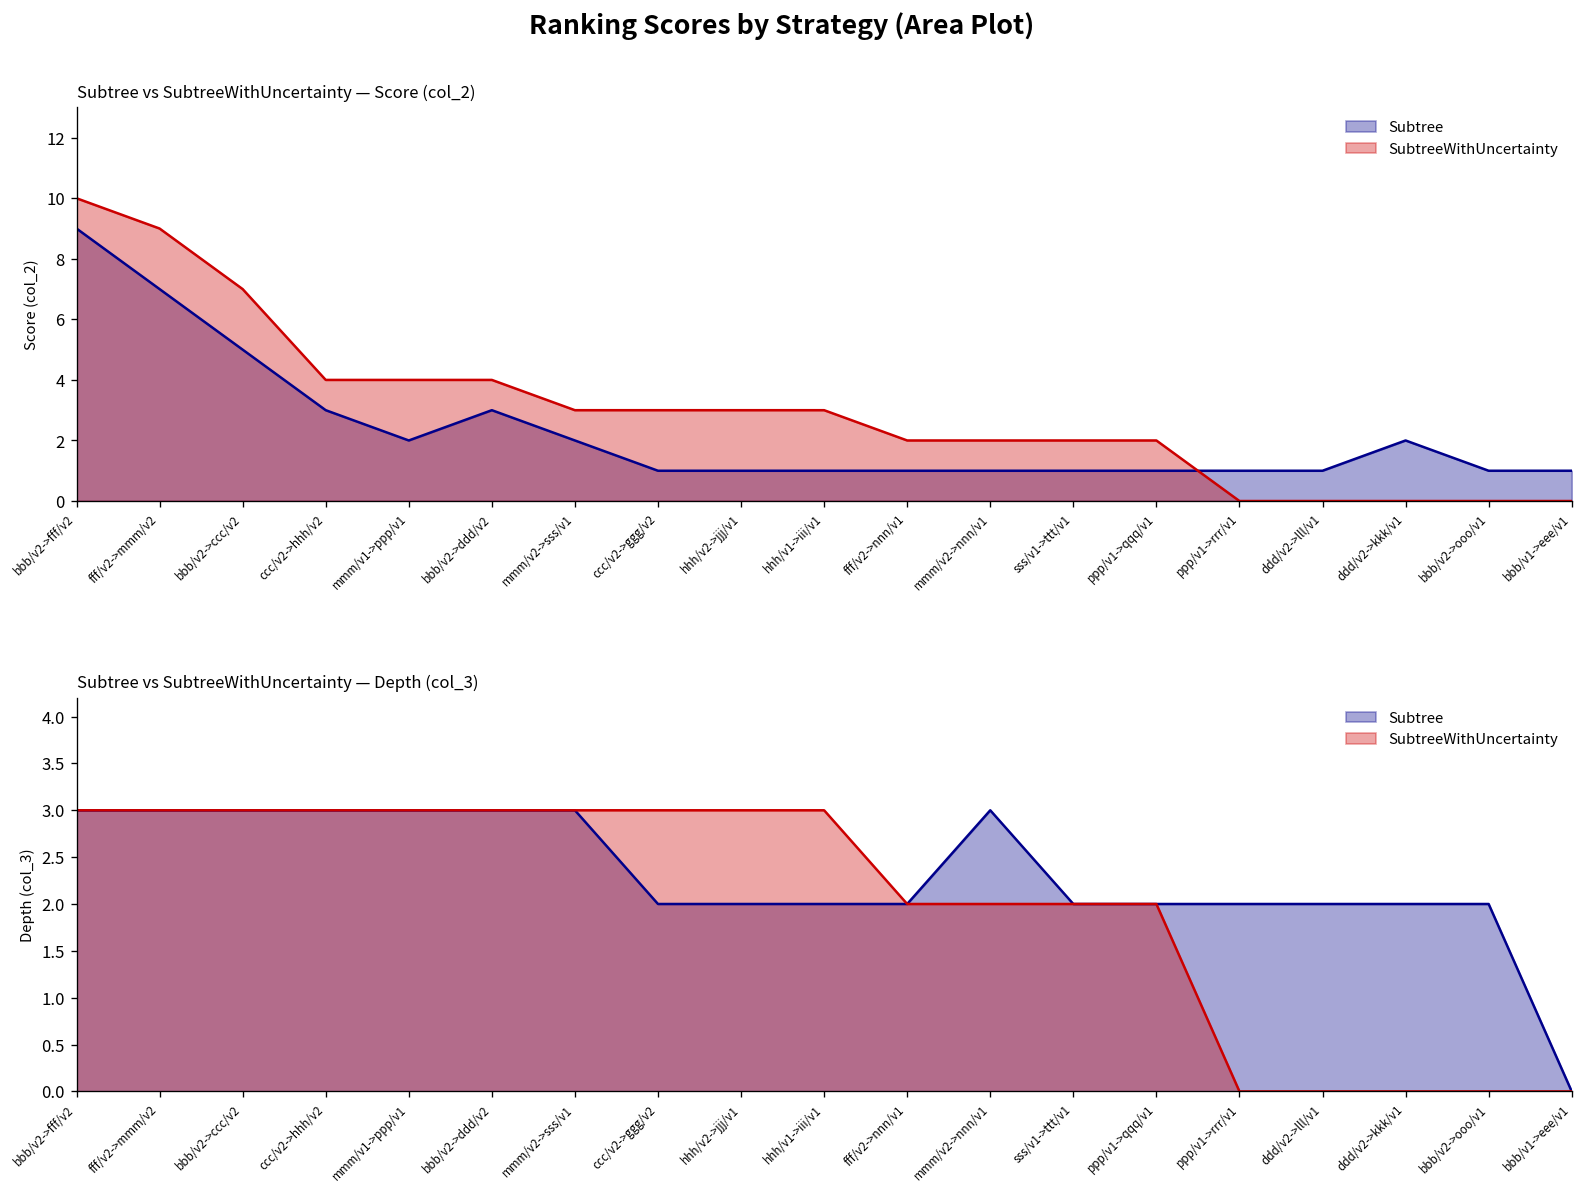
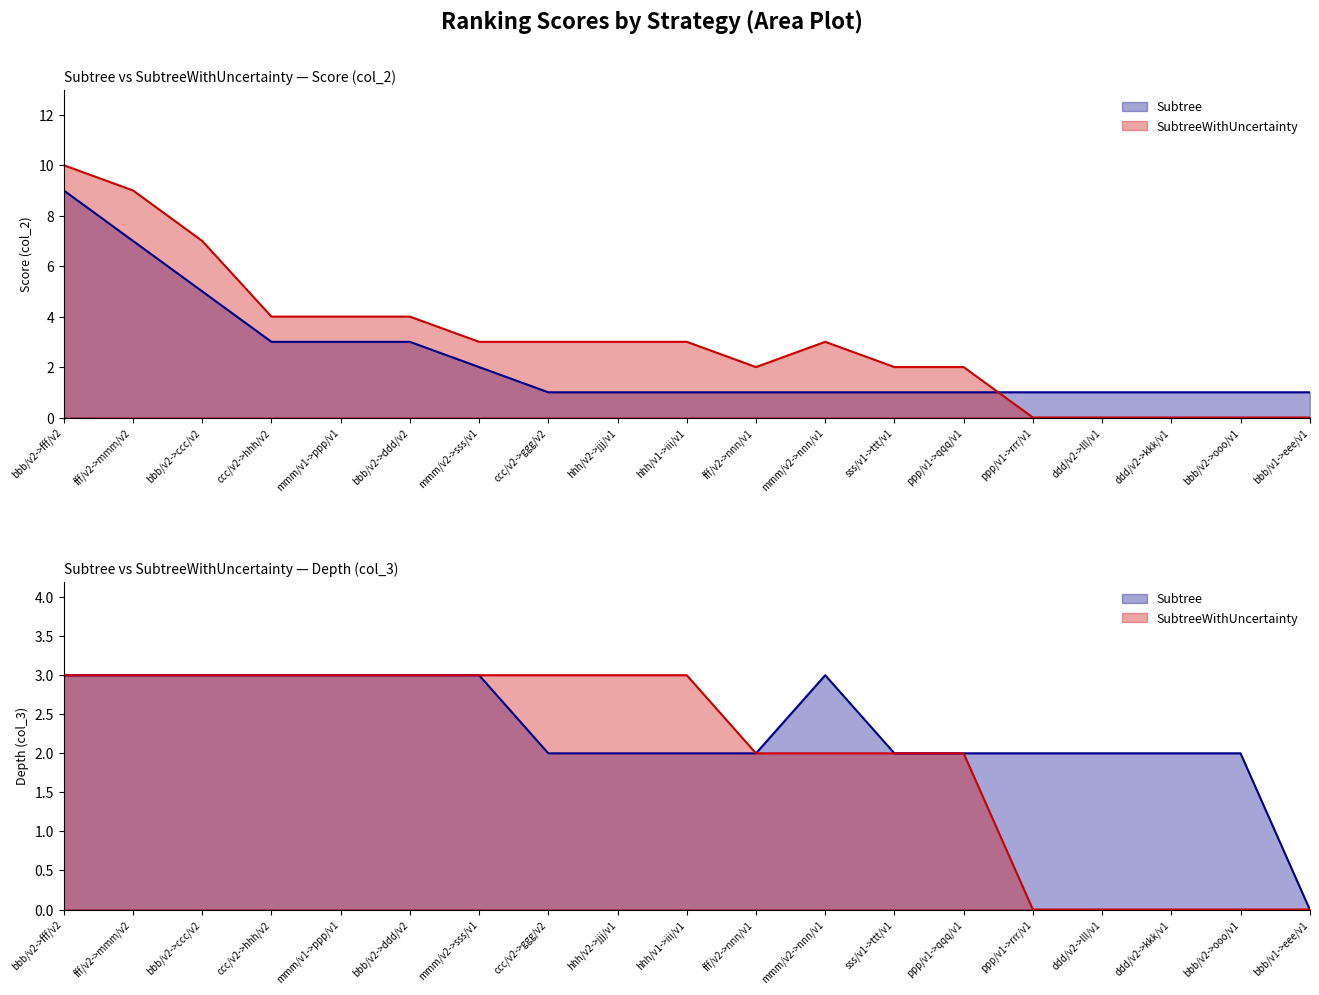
  {
    "Subtree vs SubtreeWithUncertainty — Score (col_2)": {
      "Subtree": {
        "bbb/v2->fff/v2": 9,
        "fff/v2->mmm/v2": 7,
        "bbb/v2->ccc/v2": 5,
        "ccc/v2->hhh/v2": 3,
-       "mmm/v1->ppp/v1": 2,
+       "mmm/v1->ppp/v1": 3,
        "bbb/v2->ddd/v2": 3,
        "mmm/v2->sss/v1": 2,
        "ccc/v2->ggg/v2": 1,
        "hhh/v2->jjj/v1": 1,
        "hhh/v1->iii/v1": 1,
        "fff/v2->nnn/v1": 1,
        "mmm/v2->nnn/v1": 1,
        "sss/v1->ttt/v1": 1,
        "ppp/v1->qqq/v1": 1,
        "ppp/v1->rrr/v1": 1,
        "ddd/v2->lll/v1": 1,
-       "ddd/v2->kkk/v1": 2,
+       "ddd/v2->kkk/v1": 1,
        "bbb/v2->ooo/v1": 1,
        "bbb/v1->eee/v1": 1
      },
      "SubtreeWithUncertainty": {
        "bbb/v2->fff/v2": 10,
        "fff/v2->mmm/v2": 9,
        "bbb/v2->ccc/v2": 7,
        "ccc/v2->hhh/v2": 4,
        "mmm/v1->ppp/v1": 4,
        "bbb/v2->ddd/v2": 4,
        "mmm/v2->sss/v1": 3,
        "ccc/v2->ggg/v2": 3,
        "hhh/v2->jjj/v1": 3,
        "hhh/v1->iii/v1": 3,
        "fff/v2->nnn/v1": 2,
-       "mmm/v2->nnn/v1": 2,
+       "mmm/v2->nnn/v1": 3,
        "sss/v1->ttt/v1": 2,
        "ppp/v1->qqq/v1": 2,
        "ppp/v1->rrr/v1": 0,
        "ddd/v2->lll/v1": 0,
        "ddd/v2->kkk/v1": 0,
        "bbb/v2->ooo/v1": 0,
        "bbb/v1->eee/v1": 0
      }
    },
    "Subtree vs SubtreeWithUncertainty — Depth (col_3)": {
      "Subtree": {
        "ccc/v2->ggg/v2": 2.0,
        "hhh/v2->jjj/v1": 2.0,
        "hhh/v1->iii/v1": 2.0,
        "mmm/v2->nnn/v1": 3.0,
        "ppp/v1->rrr/v1": 2.0,
        "ddd/v2->lll/v1": 2.0,
        "ddd/v2->kkk/v1": 2.0,
        "bbb/v2->ooo/v1": 2.0
      },
      "SubtreeWithUncertainty": {
        "ccc/v2->ggg/v2": 3.0,
        "hhh/v2->jjj/v1": 3.0,
        "hhh/v1->iii/v1": 3.0,
        "mmm/v2->nnn/v1": 2.0,
        "ppp/v1->rrr/v1": 0.0,
        "ddd/v2->lll/v1": 0.0,
        "ddd/v2->kkk/v1": 0.0,
        "bbb/v2->ooo/v1": 0.0
      }
    }
  }
